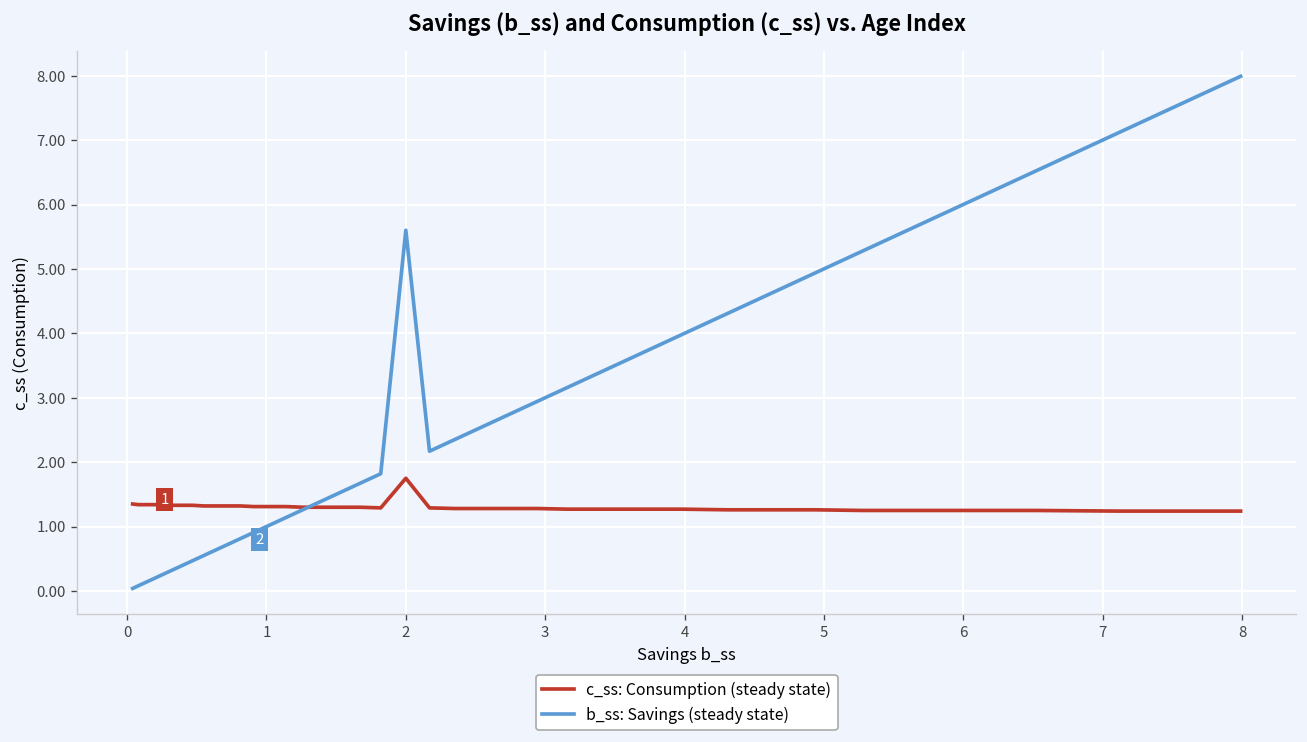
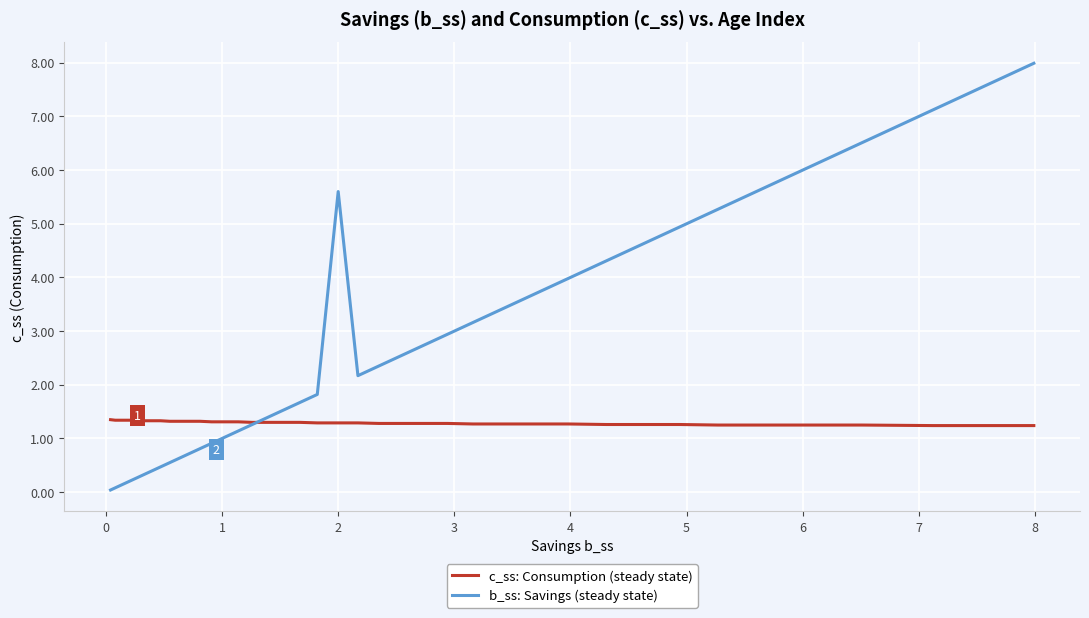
  {
    "c_ss: Consumption (steady state)": {
-     "2": 1.8
+     "2": 1.3
    },
    "b_ss: Savings (steady state)": {
      "2": 5.6
    }
  }
